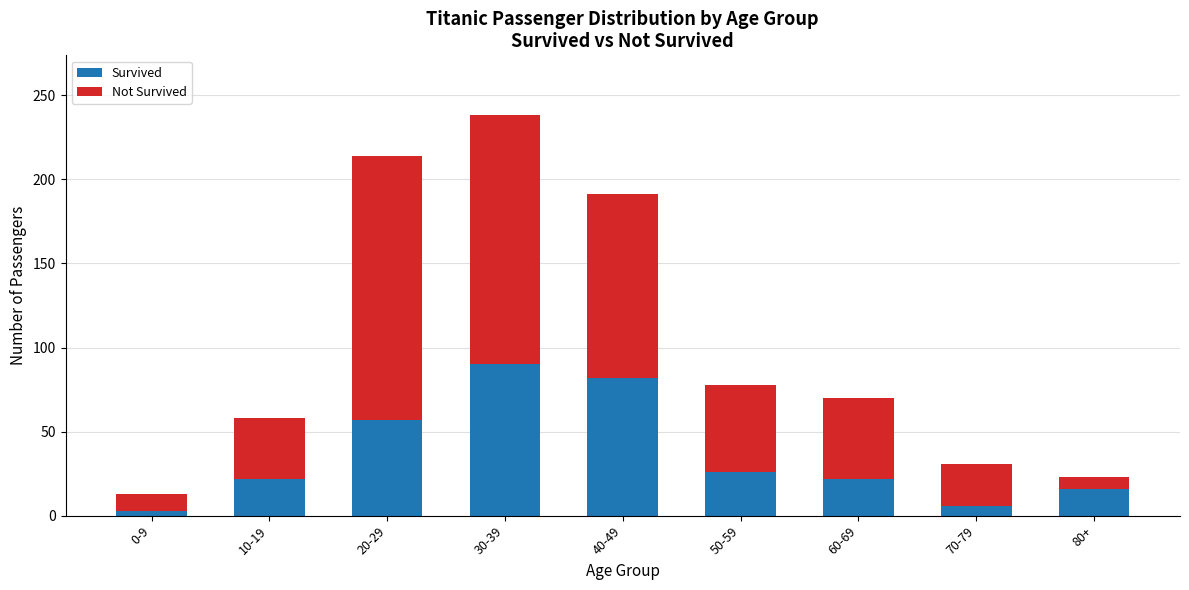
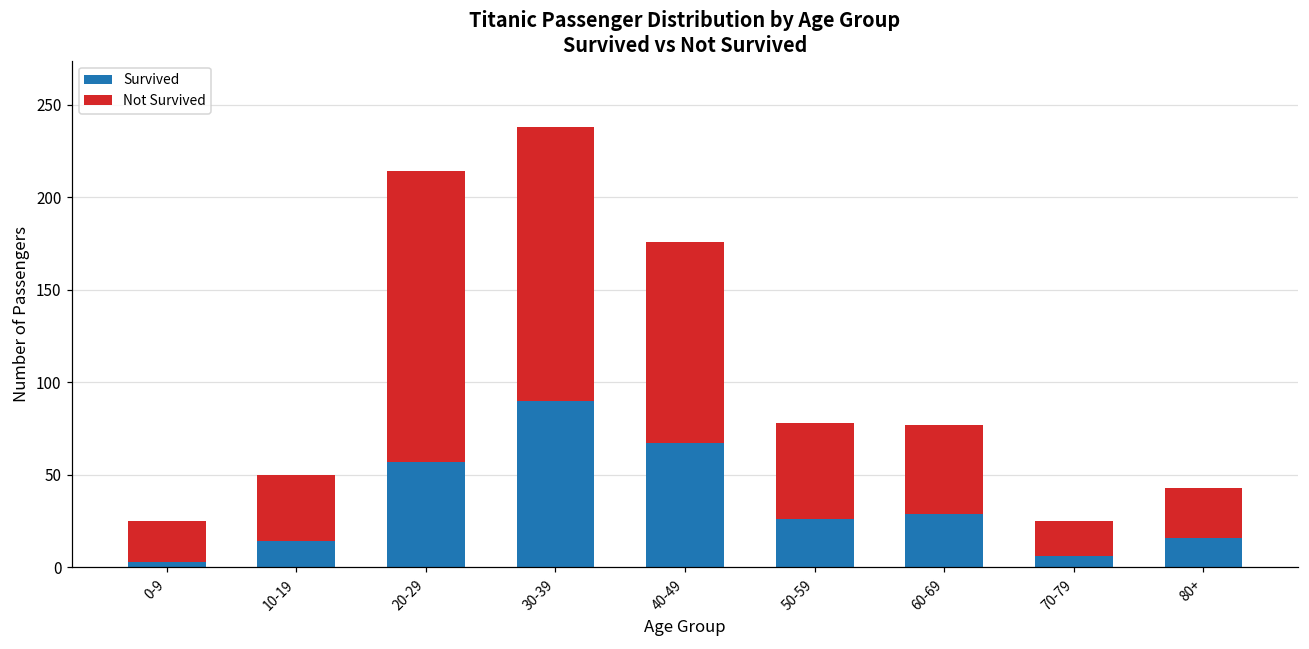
  {
    "Survived": {
      "0-9": 3,
-     "10-19": 22,
+     "10-19": 14,
      "20-29": 57,
      "30-39": 90,
-     "40-49": 82,
+     "40-49": 67,
      "50-59": 26,
-     "60-69": 22,
+     "60-69": 29,
      "70-79": 6,
      "80+": 16
    },
    "Not Survived": {
-     "0-9": 10,
+     "0-9": 22,
      "10-19": 36,
      "20-29": 157,
      "30-39": 148,
      "40-49": 109,
      "50-59": 52,
      "60-69": 48,
-     "70-79": 25,
-     "80+": 7
+     "70-79": 19,
+     "80+": 27
    }
  }
